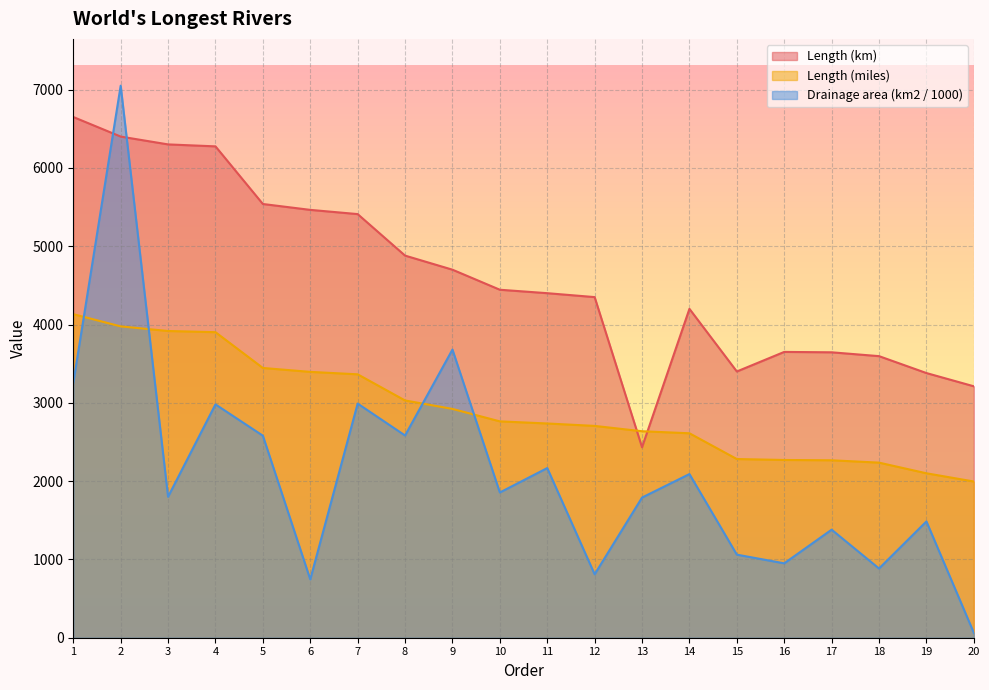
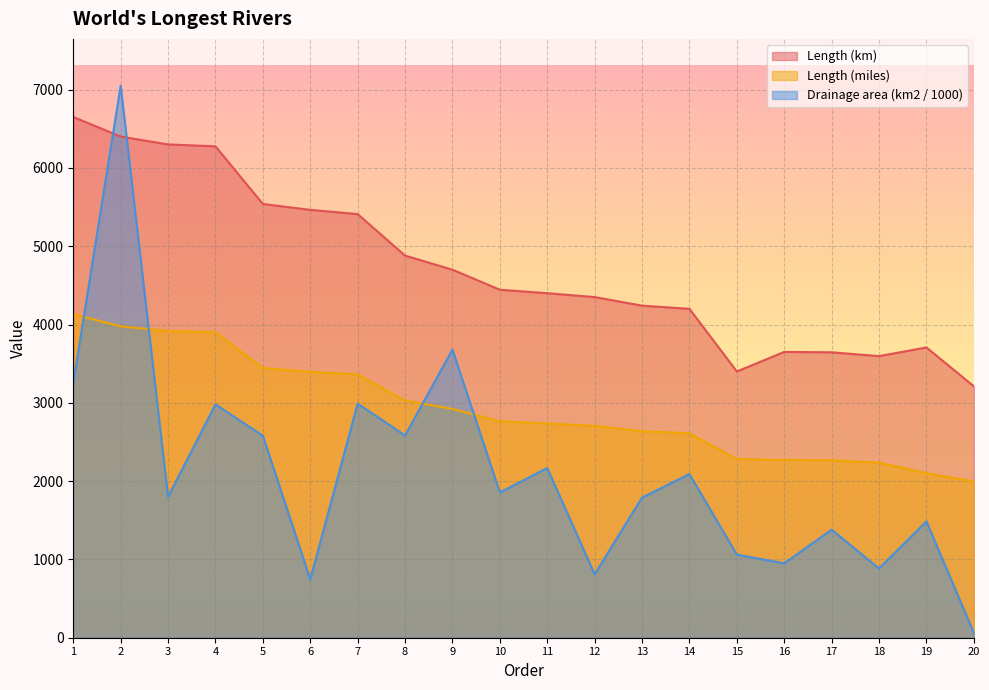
  {
    "Length (km)": {
      "1": 6700,
      "2": 6400,
      "3": 6300,
      "4": 6300,
      "5": 5500,
      "6": 5500,
      "7": 5400,
      "8": 4900,
      "9": 4700,
      "10": 4400,
      "11": 4400,
      "12": 4400,
-     "13": 2400,
+     "13": 4200,
      "14": 4200,
      "15": 3400,
      "16": 3700,
      "17": 3600,
      "18": 3600,
-     "19": 3400,
+     "19": 3700,
      "20": 3200
    },
    "Length (miles)": {
      "1": 4100,
      "2": 4000,
      "3": 3900,
      "4": 3900,
      "5": 3400,
      "6": 3400,
      "7": 3400,
      "8": 3000,
      "9": 2900,
      "10": 2800,
      "11": 2700,
      "12": 2700,
      "13": 2600,
      "14": 2600,
      "15": 2300,
      "16": 2300,
      "17": 2300,
      "18": 2200,
      "19": 2100,
      "20": 2000
    },
    "Drainage area (km2 / 1000)": {
      "1": 3300,
      "2": 7100,
      "3": 1800,
      "4": 3000,
      "5": 2600,
      "6": 700,
      "7": 3000,
      "8": 2600,
      "9": 3700,
      "10": 1900,
      "11": 2200,
      "12": 800,
      "13": 1800,
      "14": 2100,
      "15": 1100,
      "16": 1000,
      "17": 1400,
      "18": 900,
      "19": 1500,
      "20": 100
    }
  }
